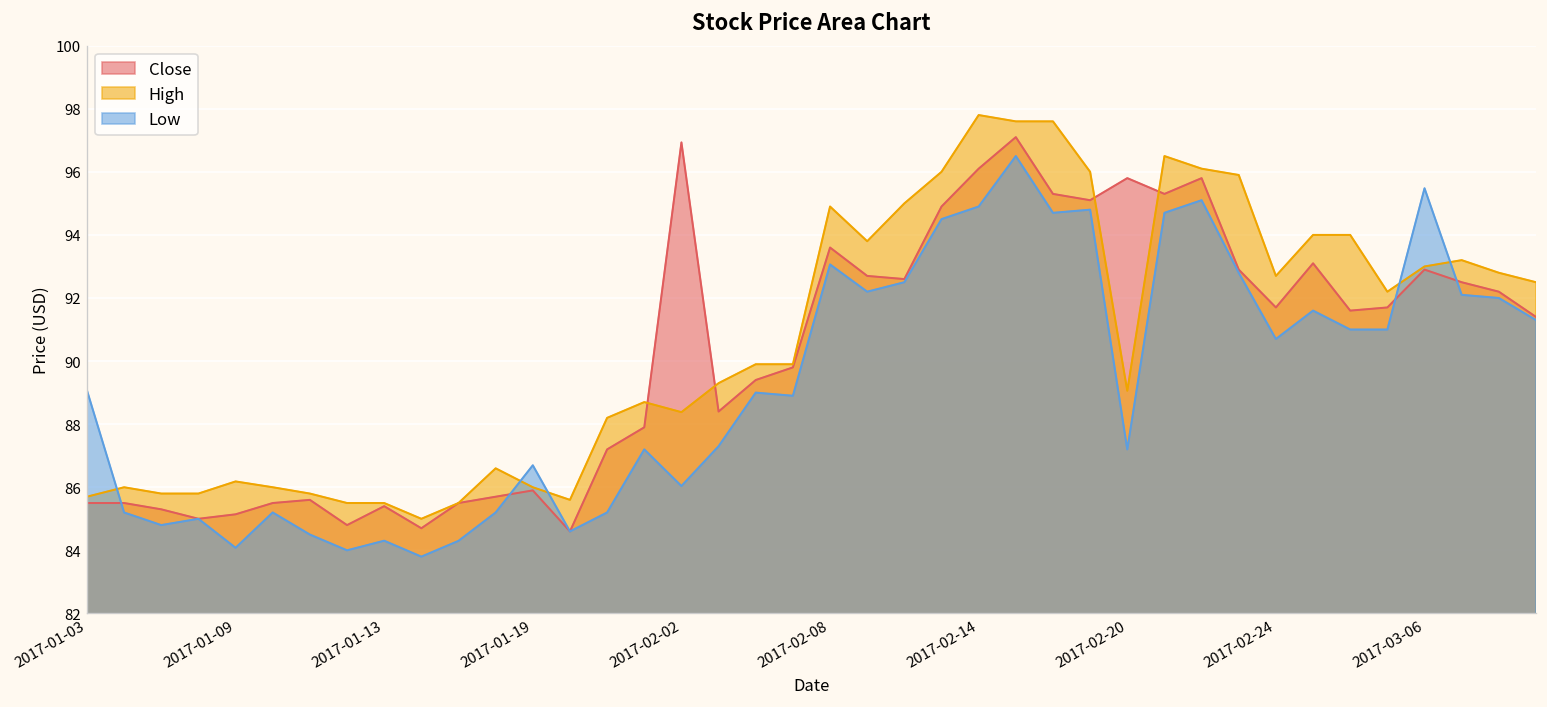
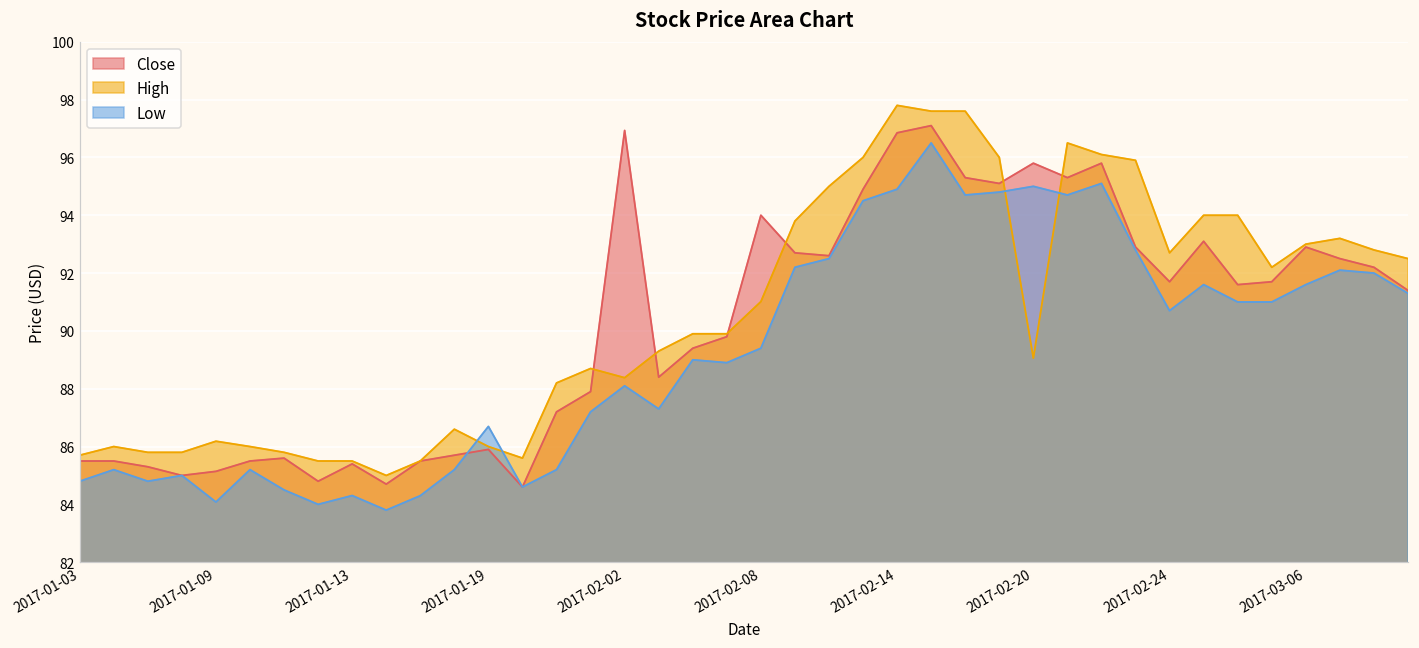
  {
    "Close": {
      "2017-01-03": 85.5,
      "2017-01-09": 85.1,
      "2017-01-13": 85.4,
      "2017-01-19": 85.9,
      "2017-02-02": 96.9,
-     "2017-02-08": 93.6,
-     "2017-02-14": 96.1,
+     "2017-02-08": 94.0,
+     "2017-02-14": 96.9,
      "2017-02-20": 95.8,
      "2017-02-24": 91.7,
      "2017-03-06": 92.9
    },
    "High": {
      "2017-01-03": 85.7,
      "2017-01-09": 86.2,
      "2017-01-13": 85.5,
      "2017-01-19": 86.0,
      "2017-02-02": 88.4,
-     "2017-02-08": 94.9,
+     "2017-02-08": 91.0,
      "2017-02-14": 97.8,
      "2017-02-20": 89.1,
      "2017-02-24": 92.7,
      "2017-03-06": 93.0
    },
    "Low": {
-     "2017-01-03": 89.1,
+     "2017-01-03": 84.8,
      "2017-01-09": 84.1,
      "2017-01-13": 84.3,
      "2017-01-19": 86.7,
-     "2017-02-02": 86.0,
-     "2017-02-08": 93.1,
+     "2017-02-02": 88.1,
+     "2017-02-08": 89.4,
      "2017-02-14": 94.9,
-     "2017-02-20": 87.2,
+     "2017-02-20": 95.0,
      "2017-02-24": 90.7,
-     "2017-03-06": 95.5
+     "2017-03-06": 91.6
    }
  }
